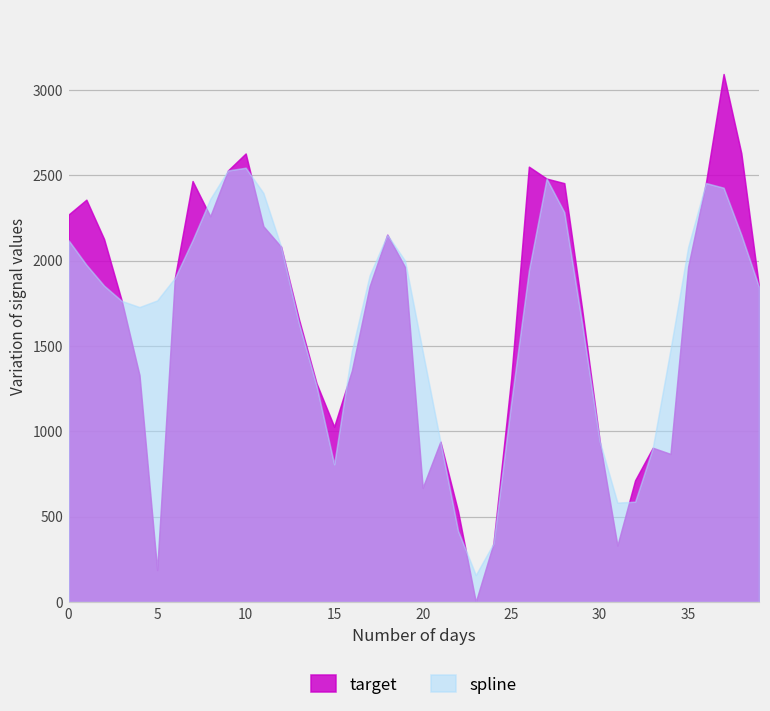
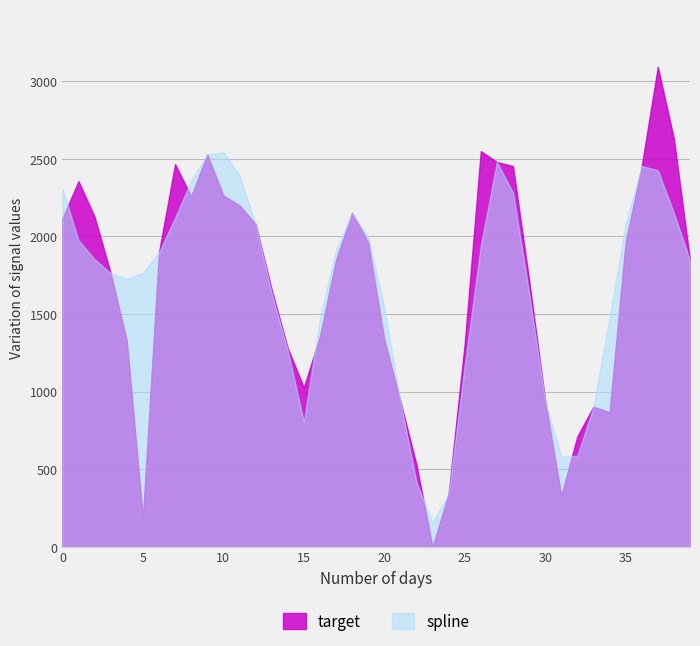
  {
    "target": {
-     "0": 2270,
+     "0": 2120,
      "5": 190,
-     "10": 2630,
+     "10": 2260,
      "15": 1030,
-     "20": 670,
+     "20": 1340,
      "25": 1310,
      "35": 1960
    },
    "spline": {
-     "0": 2120,
+     "0": 2310,
      "5": 1770,
      "10": 2540,
      "15": 810,
-     "20": 1470,
+     "20": 1540,
      "25": 1170,
      "35": 2080
    }
  }
